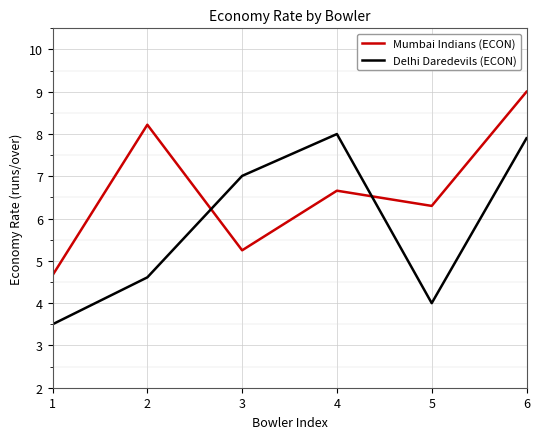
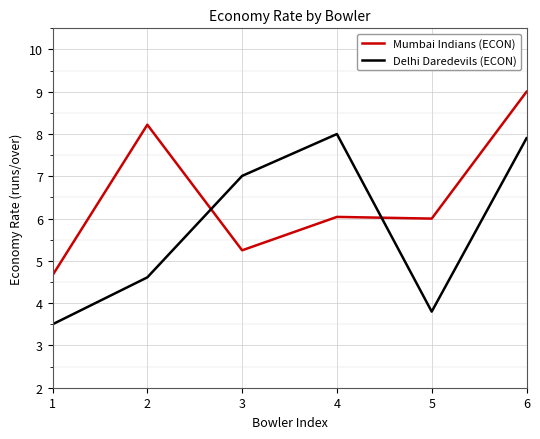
  {
    "Mumbai Indians (ECON)": {
      "1": 4.7,
      "2": 8.2,
      "3": 5.3,
-     "4": 6.7,
-     "5": 6.3,
+     "4": 6.0,
+     "5": 6.0,
      "6": 9.0
    },
    "Delhi Daredevils (ECON)": {
      "1": 3.5,
      "2": 4.6,
      "3": 7.0,
      "4": 8.0,
-     "5": 4.0,
+     "5": 3.8,
      "6": 7.9
    }
  }
